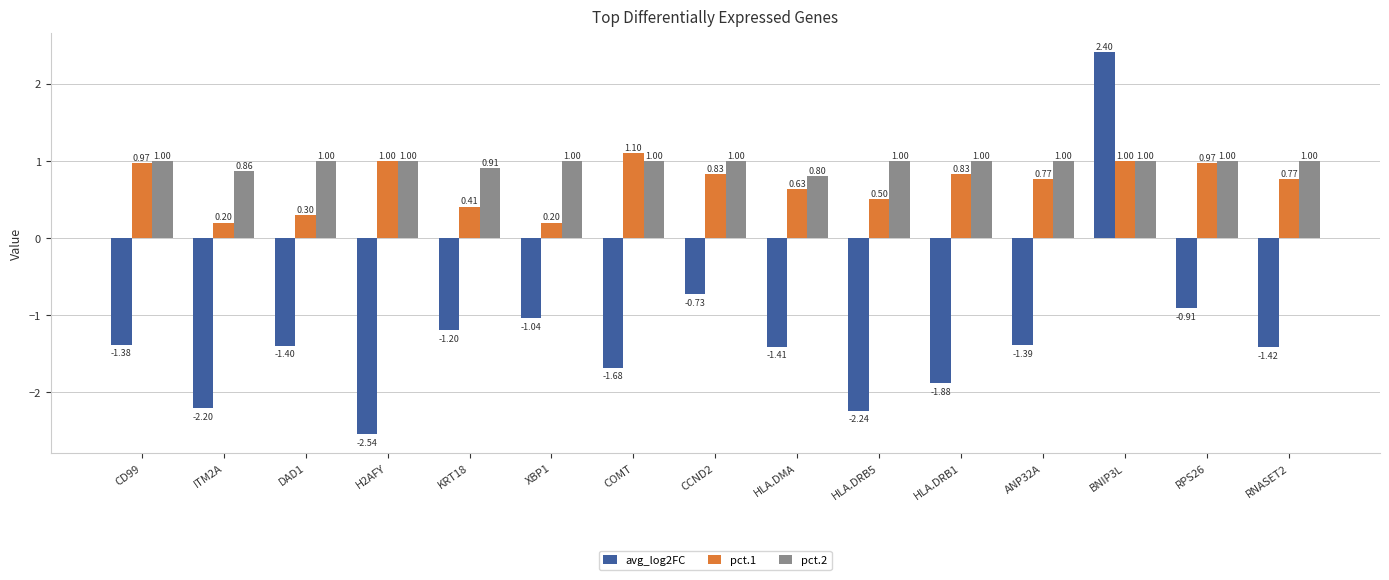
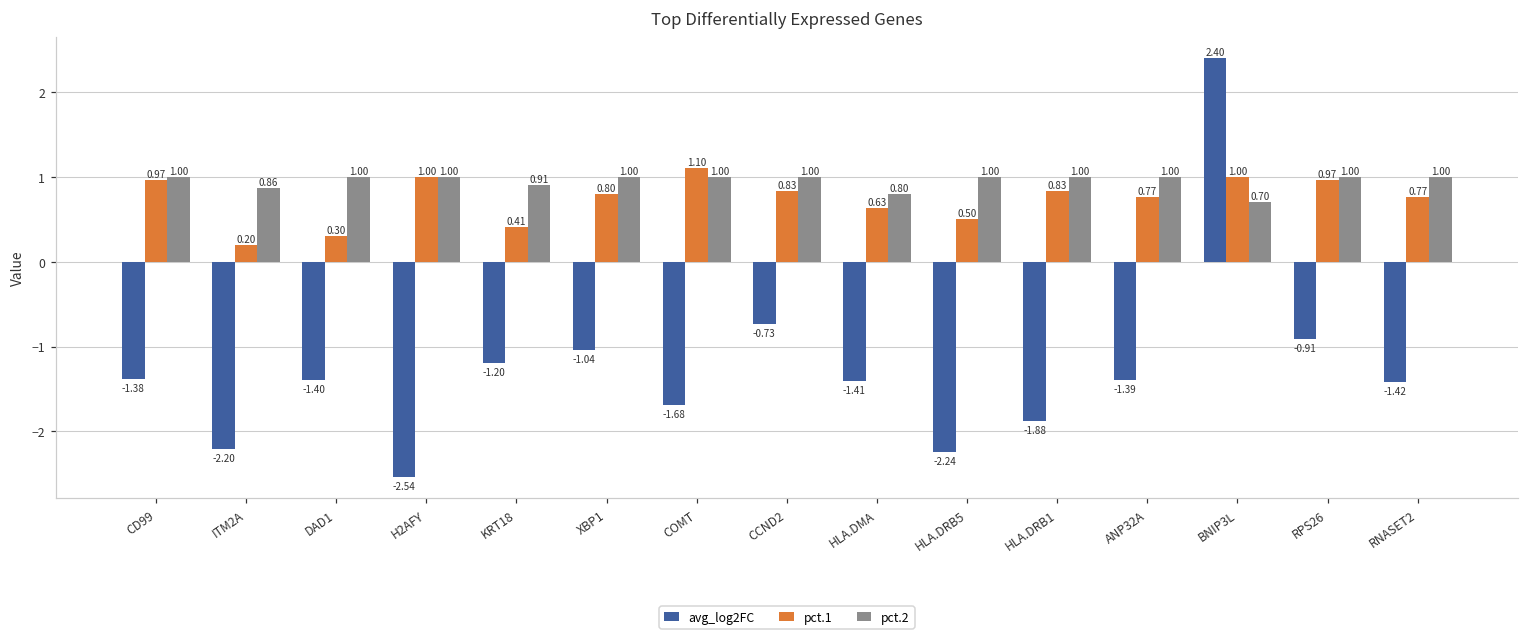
  {
    "avg_log2FC": {
      "CD99": -1.38,
      "ITM2A": -2.20,
      "DAD1": -1.40,
      "H2AFY": -2.54,
      "KRT18": -1.20,
      "XBP1": -1.04,
      "COMT": -1.68,
      "CCND2": -0.73,
      "HLA.DMA": -1.41,
      "HLA.DRB5": -2.24,
      "HLA.DRB1": -1.88,
      "ANP32A": -1.39,
      "BNIP3L": 2.40,
      "RPS26": -0.91,
      "RNASET2": -1.42
    },
    "pct.1": {
      "CD99": 0.97,
      "ITM2A": 0.20,
      "DAD1": 0.30,
      "H2AFY": 1.00,
      "KRT18": 0.41,
-     "XBP1": 0.20,
+     "XBP1": 0.80,
      "COMT": 1.10,
      "CCND2": 0.83,
      "HLA.DMA": 0.63,
      "HLA.DRB5": 0.50,
      "HLA.DRB1": 0.83,
      "ANP32A": 0.77,
      "BNIP3L": 1.00,
      "RPS26": 0.97,
      "RNASET2": 0.77
    },
    "pct.2": {
      "CD99": 1.00,
      "ITM2A": 0.86,
      "DAD1": 1.00,
      "H2AFY": 1.00,
      "KRT18": 0.91,
      "XBP1": 1.00,
      "COMT": 1.00,
      "CCND2": 1.00,
      "HLA.DMA": 0.80,
      "HLA.DRB5": 1.00,
      "HLA.DRB1": 1.00,
      "ANP32A": 1.00,
-     "BNIP3L": 1.00,
+     "BNIP3L": 0.70,
      "RPS26": 1.00,
      "RNASET2": 1.00
    }
  }
